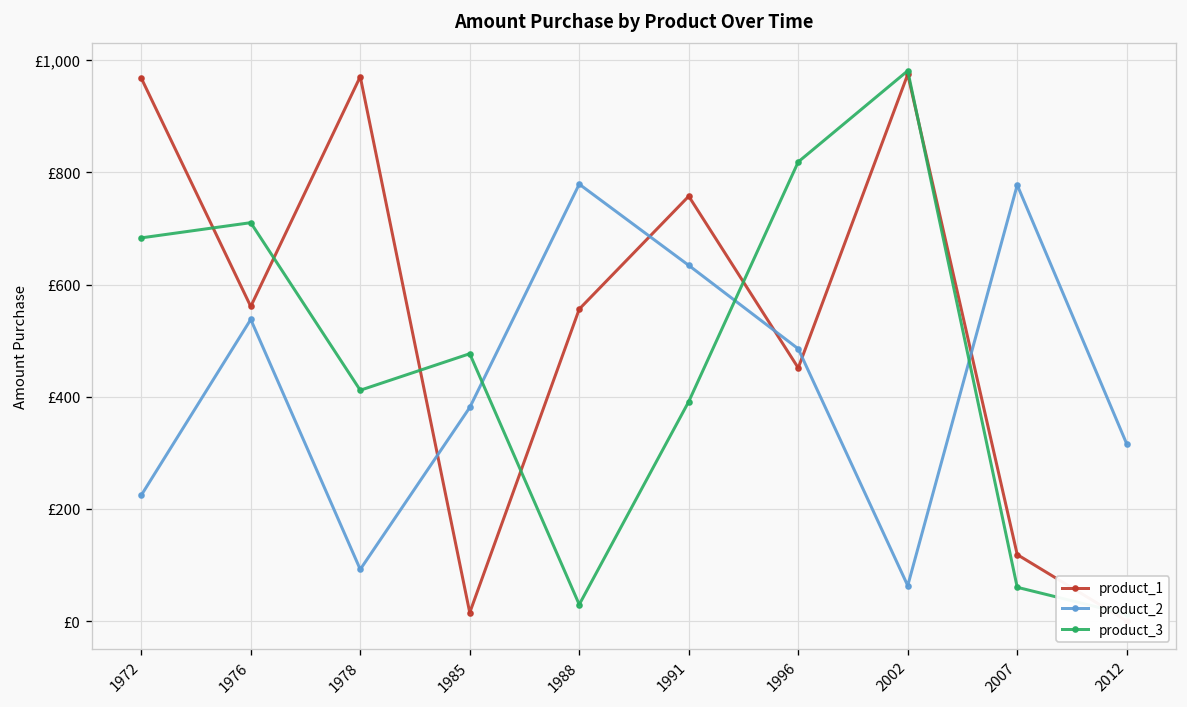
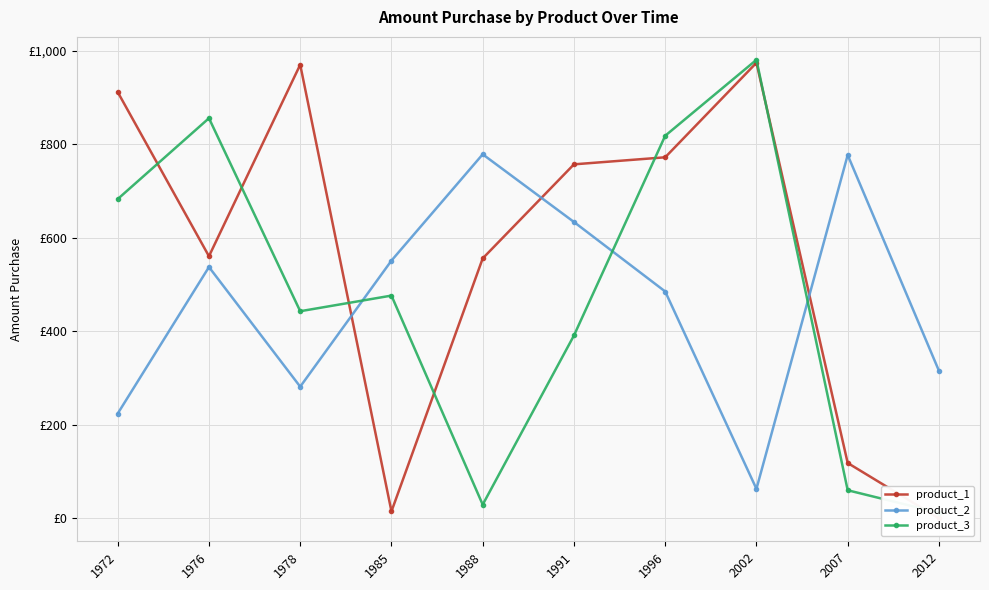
  {
    "product_1": {
-     "1972": "£970",
+     "1972": "£910",
      "1976": "£560",
      "1978": "£970",
      "1985": "£20",
      "1988": "£560",
      "1991": "£760",
-     "1996": "£450",
+     "1996": "£770",
      "2002": "£970",
      "2007": "£120"
    },
    "product_2": {
      "1972": "£220",
      "1976": "£540",
-     "1978": "£90",
-     "1985": "£380",
+     "1978": "£280",
+     "1985": "£550",
      "1988": "£780",
      "1991": "£630",
      "1996": "£490",
      "2002": "£60",
      "2007": "£780",
      "2012": "£320"
    },
    "product_3": {
      "1972": "£680",
-     "1976": "£710",
-     "1978": "£410",
+     "1976": "£860",
+     "1978": "£440",
      "1985": "£480",
      "1988": "£30",
      "1991": "£390",
      "1996": "£820",
      "2002": "£980",
      "2007": "£60"
    }
  }
